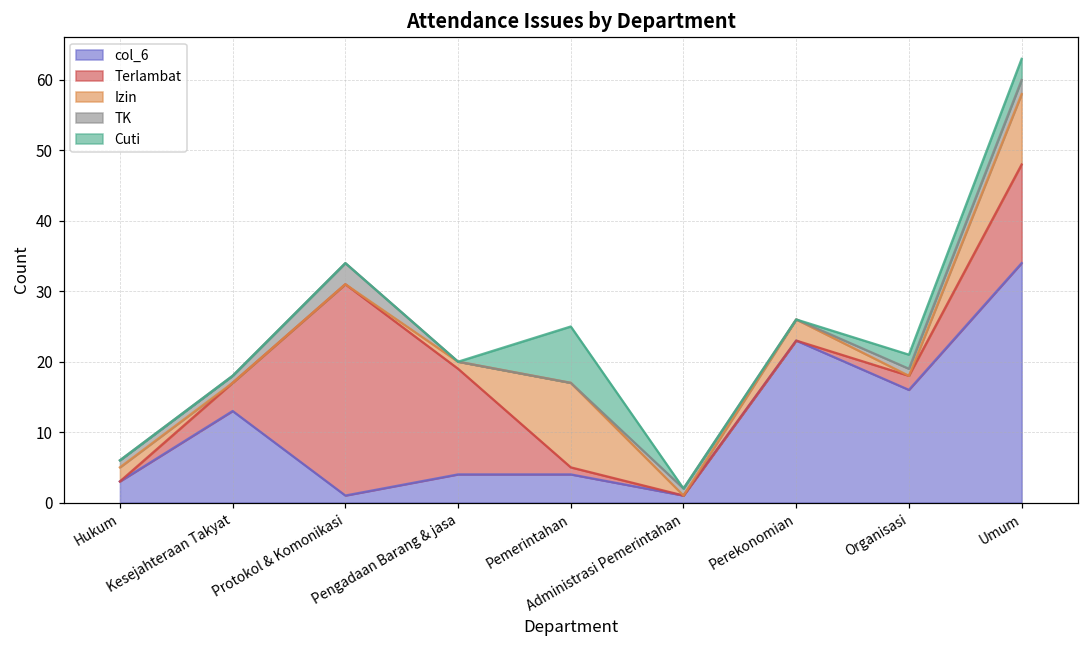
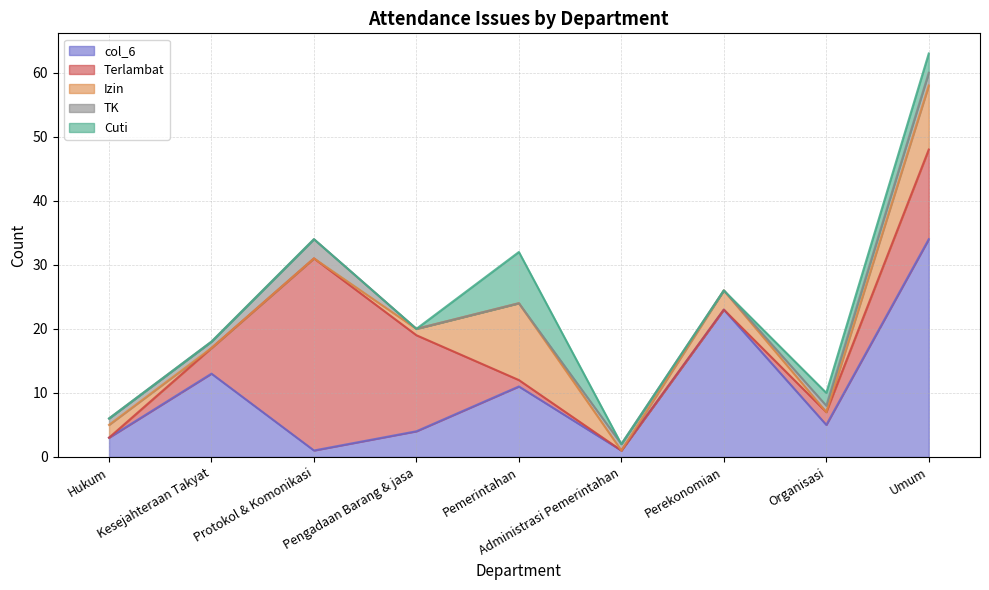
  {
    "col_6": {
      "Kesejahteraan Takyat": 13,
      "Protokol & Komonikasi": 1,
      "Pengadaan Barang & jasa": 4,
-     "Pemerintahan": 4,
-     "Organisasi": 16,
+     "Pemerintahan": 11,
+     "Organisasi": 5,
      "Umum": 34
    },
    "Terlambat": {
      "Pengadaan Barang & jasa": 15,
      "Pemerintahan": 1,
      "Umum": 14
    },
    "Izin": {
      "Hukum": 2,
      "Umum": 10
    },
    "TK": {
      "Organisasi": 1,
      "Umum": 2
    },
    "Cuti": {
      "Pemerintahan": 8,
      "Organisasi": 2,
      "Umum": 3
    }
  }
